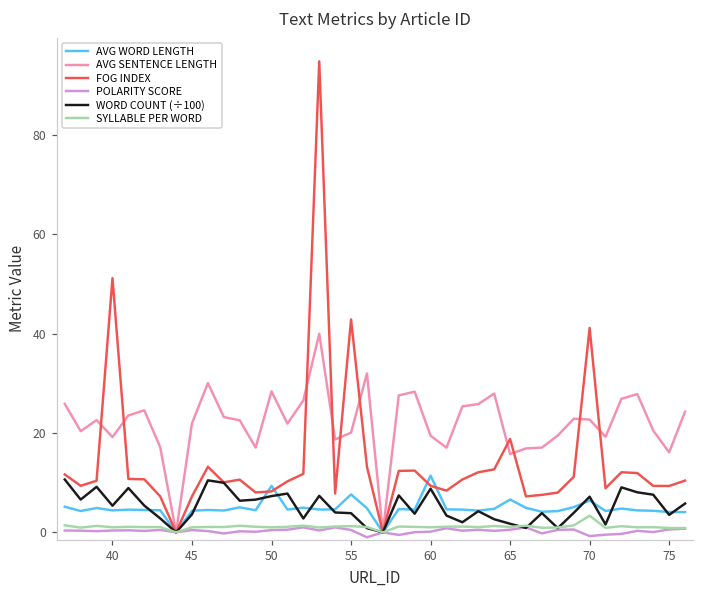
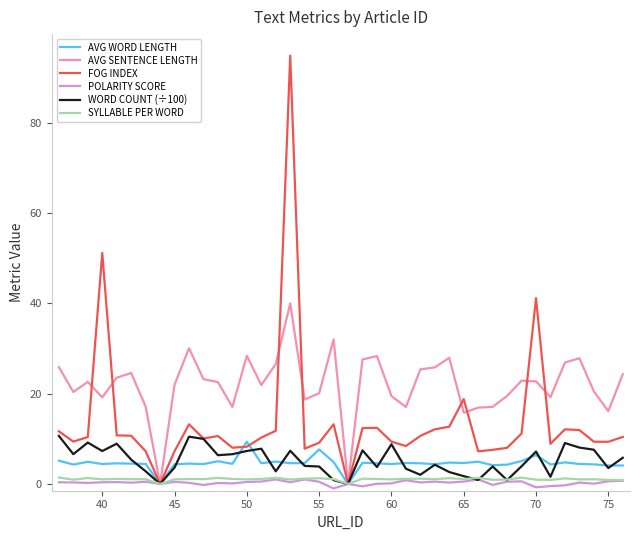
  {
    "AVG WORD LENGTH": {
      "40": 4,
      "45": 4,
      "50": 9,
      "55": 8,
-     "60": 11,
-     "65": 7,
+     "60": 4,
+     "65": 5,
      "70": 6,
      "75": 4
    },
    "FOG INDEX": {
      "40": 51,
      "45": 7,
      "50": 8,
-     "55": 43,
+     "55": 9,
      "60": 9,
      "65": 19,
      "70": 41,
      "75": 9
    },
    "WORD COUNT (÷100)": {
-     "40": 5,
+     "40": 7,
      "45": 4,
      "50": 7,
      "55": 4,
      "60": 9,
      "65": 2,
      "70": 7,
      "75": 4
    },
    "SYLLABLE PER WORD": {
      "40": 1,
      "45": 1,
      "55": 1,
      "60": 1,
      "65": 1,
-     "70": 3
+     "70": 1
    }
  }
